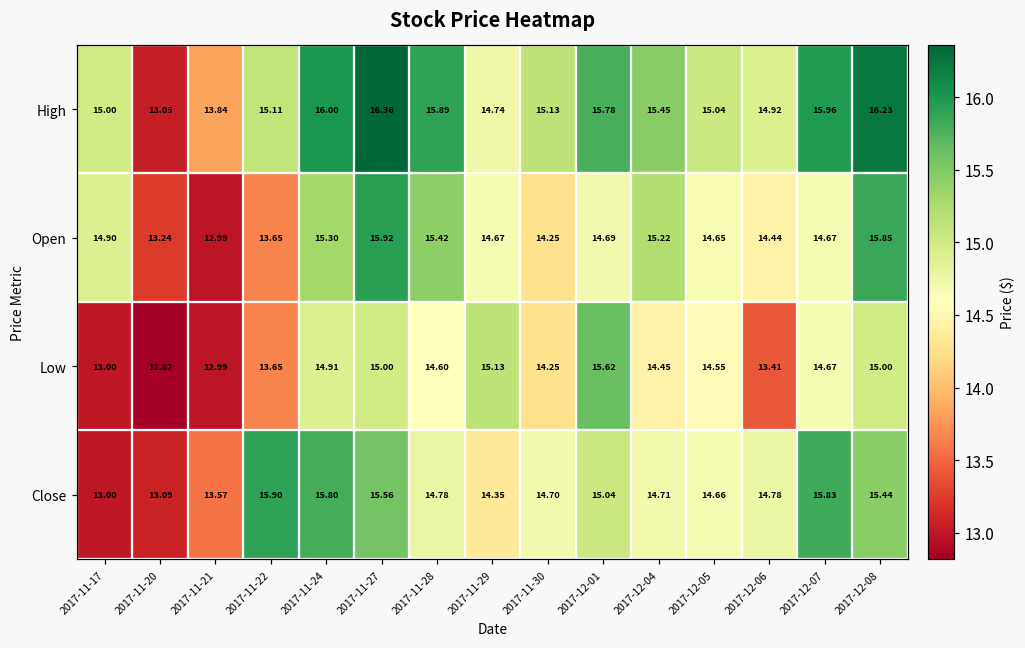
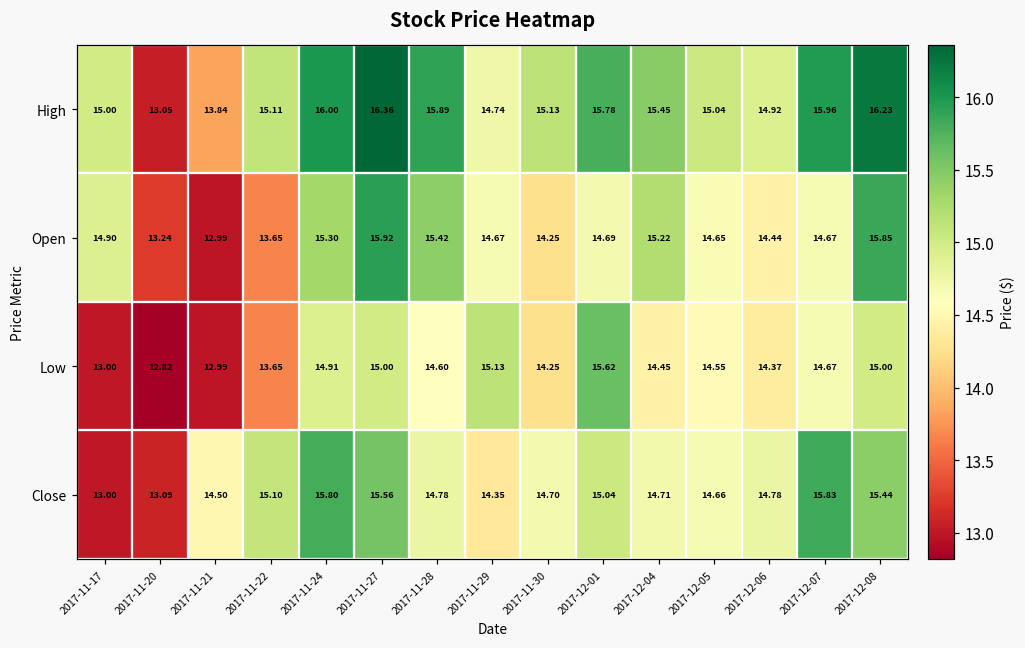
  {
    "High": {
      "2017-11-17": 15.00,
      "2017-11-20": 13.05,
      "2017-11-21": 13.84,
      "2017-11-22": 15.11,
      "2017-11-24": 16.00,
      "2017-11-27": 16.36,
      "2017-11-28": 15.89,
      "2017-11-29": 14.74,
      "2017-11-30": 15.13,
      "2017-12-01": 15.78,
      "2017-12-04": 15.45,
      "2017-12-05": 15.04,
      "2017-12-06": 14.92,
      "2017-12-07": 15.96,
      "2017-12-08": 16.23
    },
    "Open": {
      "2017-11-17": 14.90,
      "2017-11-20": 13.24,
      "2017-11-21": 12.99,
      "2017-11-22": 13.65,
      "2017-11-24": 15.30,
      "2017-11-27": 15.92,
      "2017-11-28": 15.42,
      "2017-11-29": 14.67,
      "2017-11-30": 14.25,
      "2017-12-01": 14.69,
      "2017-12-04": 15.22,
      "2017-12-05": 14.65,
      "2017-12-06": 14.44,
      "2017-12-07": 14.67,
      "2017-12-08": 15.85
    },
    "Low": {
      "2017-11-17": 13.00,
      "2017-11-20": 12.82,
      "2017-11-21": 12.99,
      "2017-11-22": 13.65,
      "2017-11-24": 14.91,
      "2017-11-27": 15.00,
      "2017-11-28": 14.60,
      "2017-11-29": 15.13,
      "2017-11-30": 14.25,
      "2017-12-01": 15.62,
      "2017-12-04": 14.45,
      "2017-12-05": 14.55,
-     "2017-12-06": 13.41,
+     "2017-12-06": 14.37,
      "2017-12-07": 14.67,
      "2017-12-08": 15.00
    },
    "Close": {
      "2017-11-17": 13.00,
      "2017-11-20": 13.09,
-     "2017-11-21": 13.57,
-     "2017-11-22": 15.90,
+     "2017-11-21": 14.50,
+     "2017-11-22": 15.10,
      "2017-11-24": 15.80,
      "2017-11-27": 15.56,
      "2017-11-28": 14.78,
      "2017-11-29": 14.35,
      "2017-11-30": 14.70,
      "2017-12-01": 15.04,
      "2017-12-04": 14.71,
      "2017-12-05": 14.66,
      "2017-12-06": 14.78,
      "2017-12-07": 15.83,
      "2017-12-08": 15.44
    }
  }
